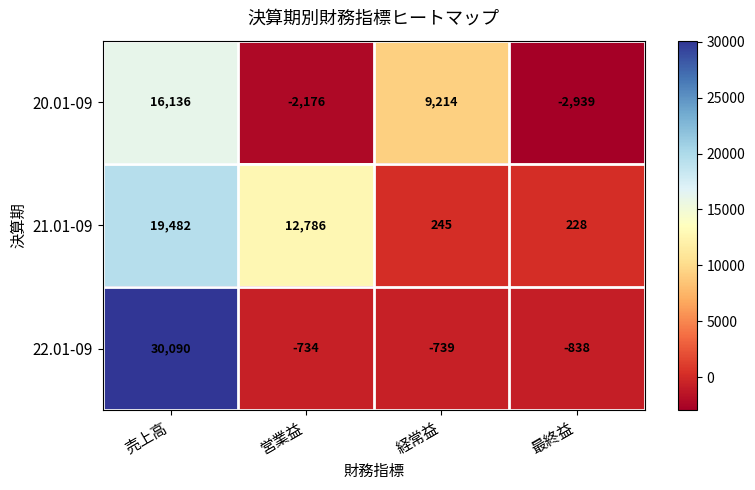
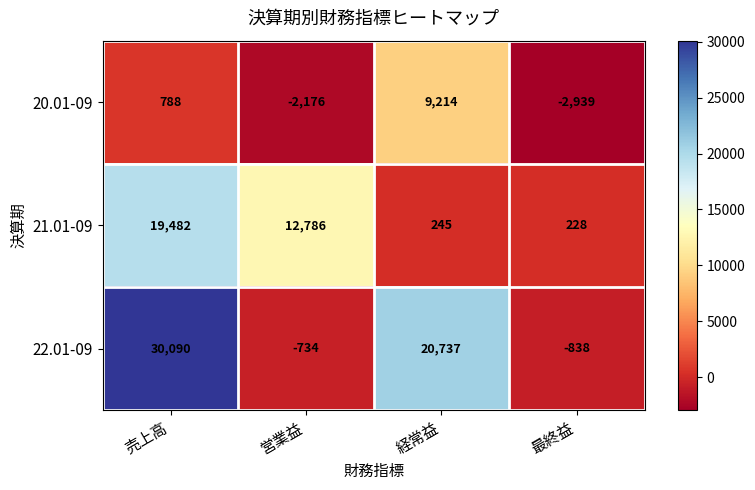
  {
    "20.01-09": {
-     "売上高": "16,136",
+     "売上高": "788",
      "営業益": "-2,176",
      "経常益": "9,214",
      "最終益": "-2,939"
    },
    "21.01-09": {
      "売上高": "19,482",
      "営業益": "12,786",
      "経常益": "245",
      "最終益": "228"
    },
    "22.01-09": {
      "売上高": "30,090",
      "営業益": "-734",
-     "経常益": "-739",
+     "経常益": "20,737",
      "最終益": "-838"
    }
  }
